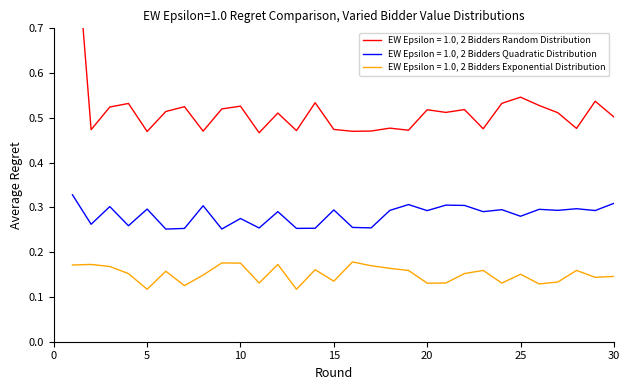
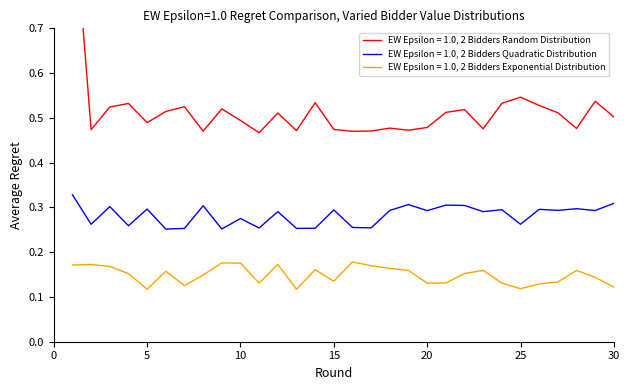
  {
    "EW Epsilon = 1.0, 2 Bidders Random Distribution": {
-     "5": 0.47,
-     "10": 0.53,
+     "5": 0.49,
+     "10": 0.49,
      "15": 0.47,
-     "20": 0.52,
+     "20": 0.48,
      "25": 0.55,
      "30": 0.50
    },
    "EW Epsilon = 1.0, 2 Bidders Quadratic Distribution": {
      "5": 0.30,
      "10": 0.28,
      "15": 0.29,
      "20": 0.29,
-     "25": 0.28,
+     "25": 0.26,
      "30": 0.31
    },
    "EW Epsilon = 1.0, 2 Bidders Exponential Distribution": {
      "5": 0.12,
      "10": 0.18,
      "15": 0.14,
      "20": 0.13,
-     "25": 0.15,
-     "30": 0.15
+     "25": 0.12,
+     "30": 0.12
    }
  }
